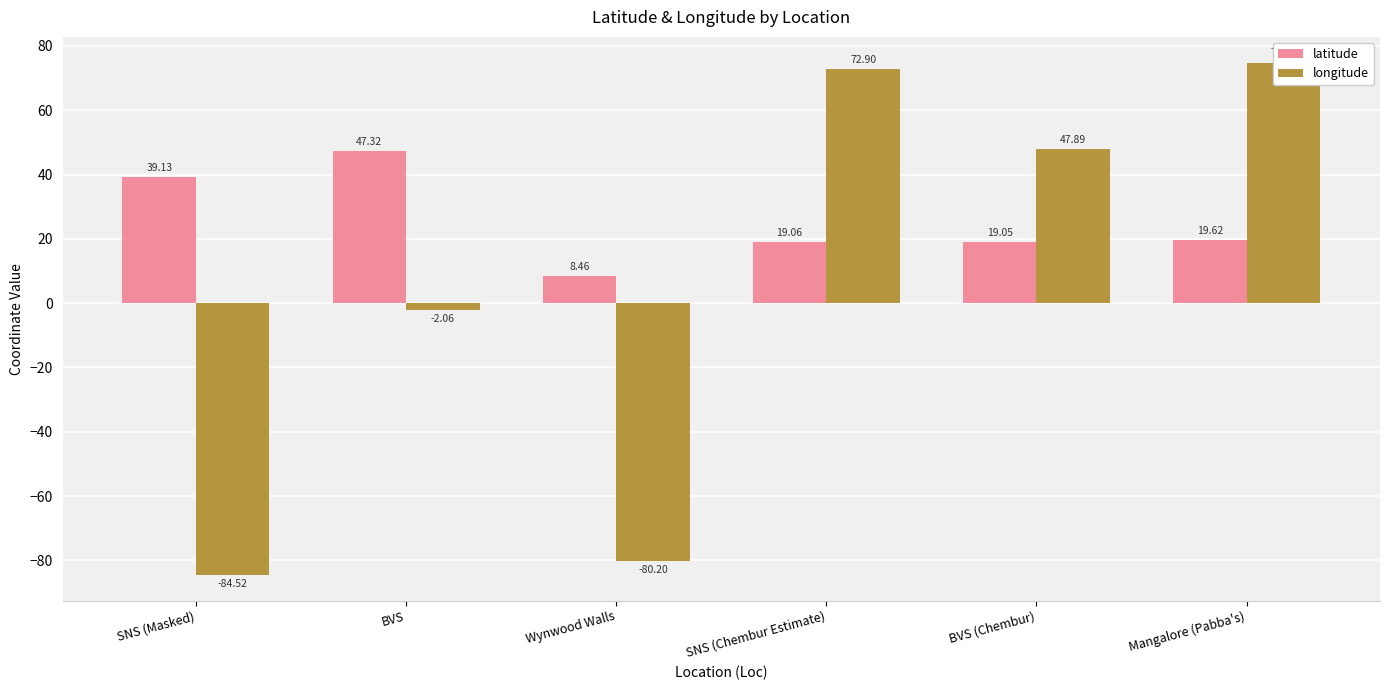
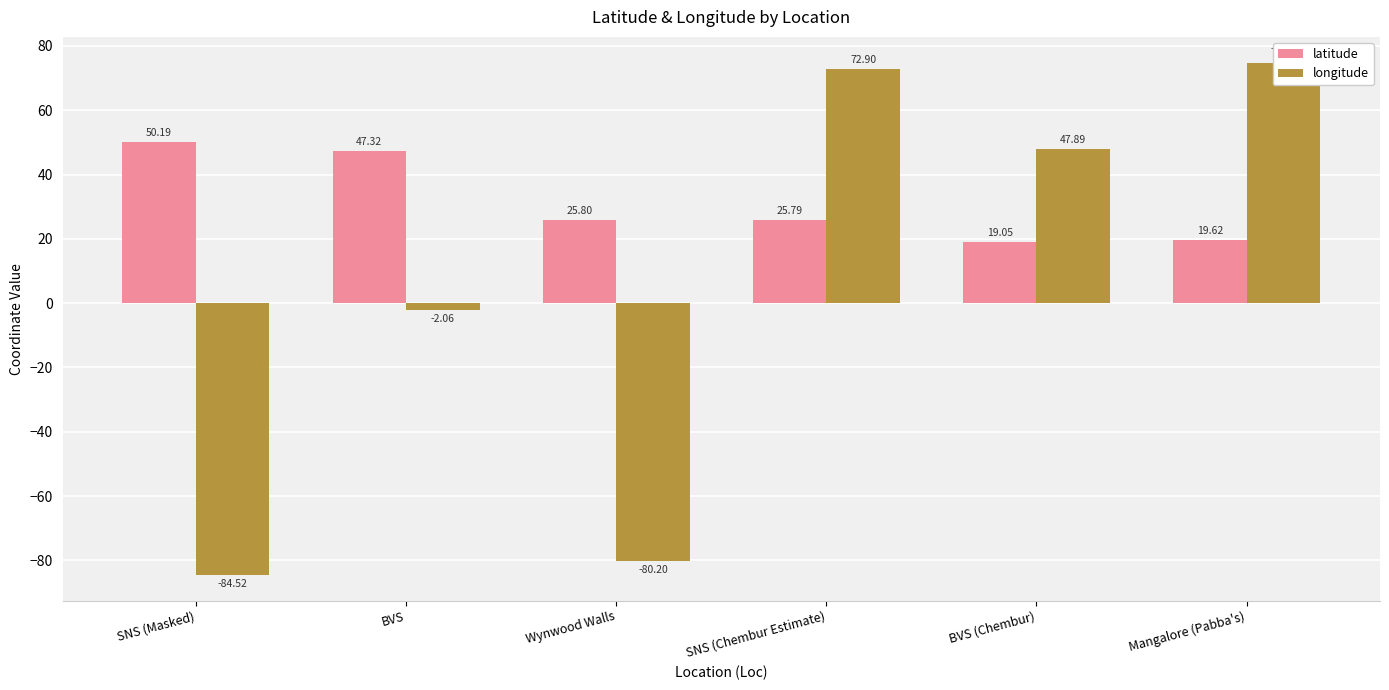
  {
    "latitude": {
-     "SNS (Masked)": 39.13,
+     "SNS (Masked)": 50.19,
      "BVS": 47.32,
-     "Wynwood Walls": 8.46,
-     "SNS (Chembur Estimate)": 19.06,
+     "Wynwood Walls": 25.80,
+     "SNS (Chembur Estimate)": 25.79,
      "BVS (Chembur)": 19.05,
      "Mangalore (Pabba's)": 19.62
    },
    "longitude": {
      "SNS (Masked)": -84.52,
      "BVS": -2.06,
      "Wynwood Walls": -80.20,
      "SNS (Chembur Estimate)": 72.90,
      "BVS (Chembur)": 47.89
    }
  }
